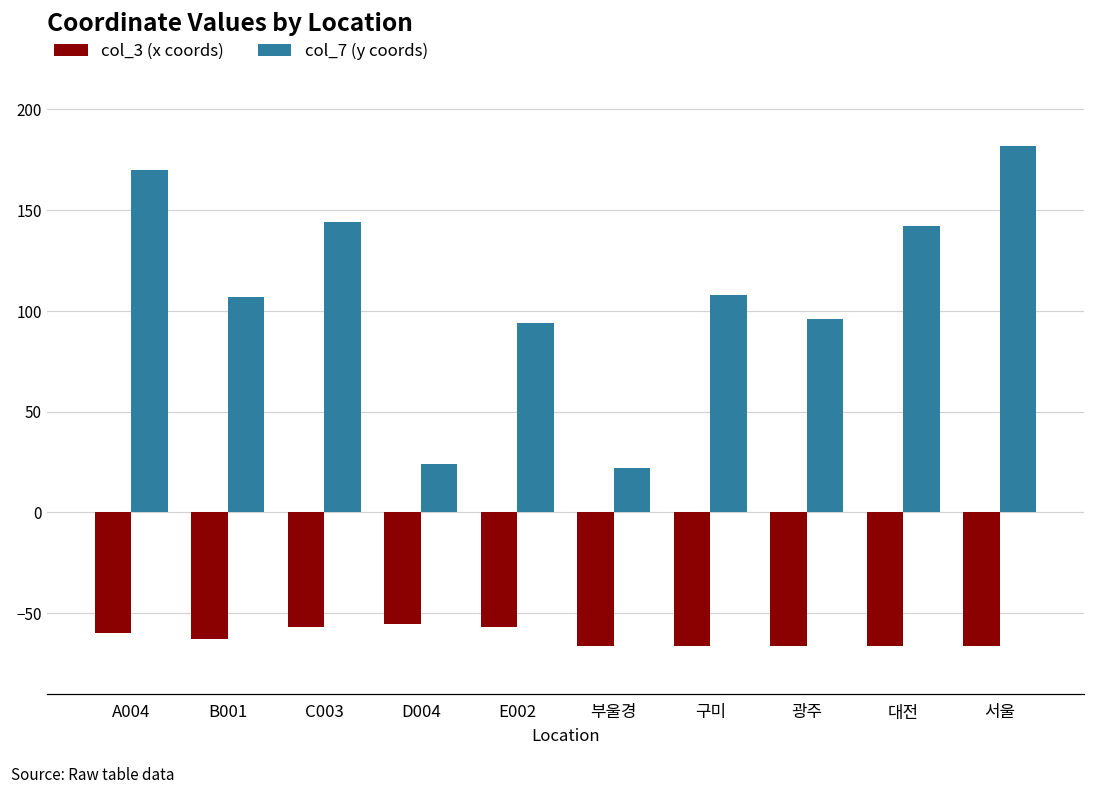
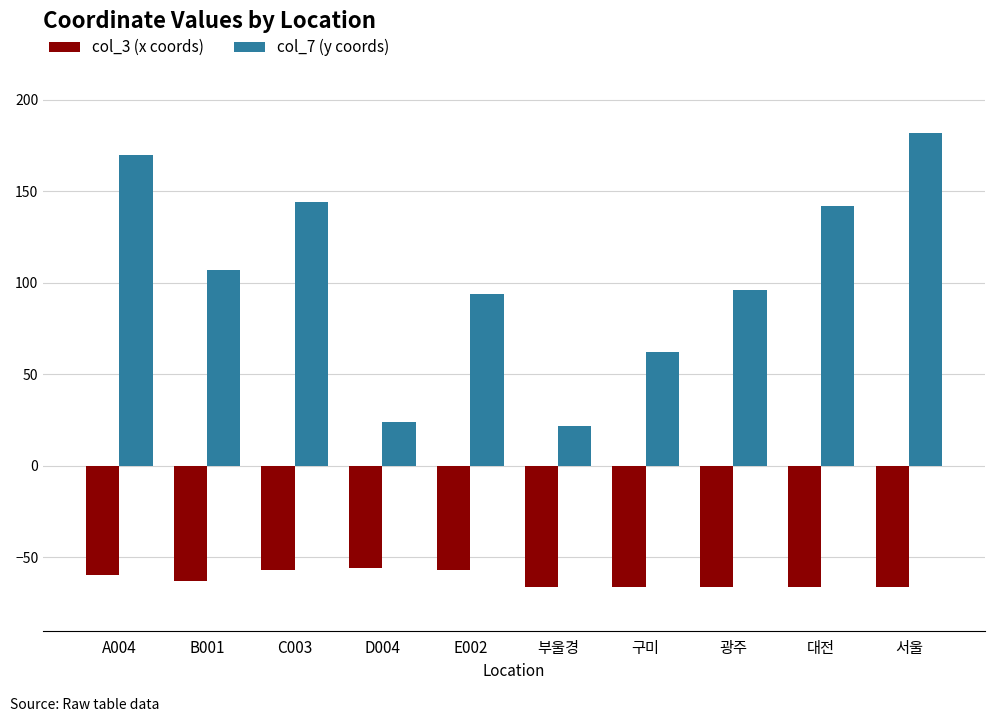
  {
    "col_3 (x coords)": {
      "A004": -60,
      "B001": -63,
      "C003": -57,
      "D004": -56,
      "E002": -57,
      "부울경": -66,
      "구미": -66,
      "광주": -66,
      "대전": -66,
      "서울": -66
    },
    "col_7 (y coords)": {
      "A004": 170,
      "B001": 107,
      "C003": 144,
      "D004": 24,
      "E002": 94,
      "부울경": 22,
-     "구미": 108,
+     "구미": 62,
      "광주": 96,
      "대전": 142,
      "서울": 182
    }
  }
